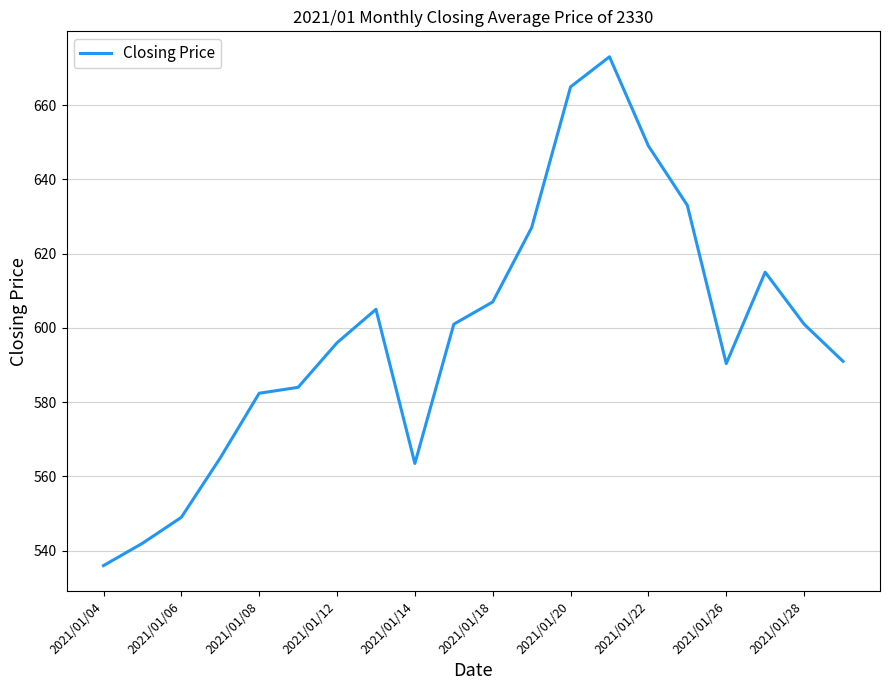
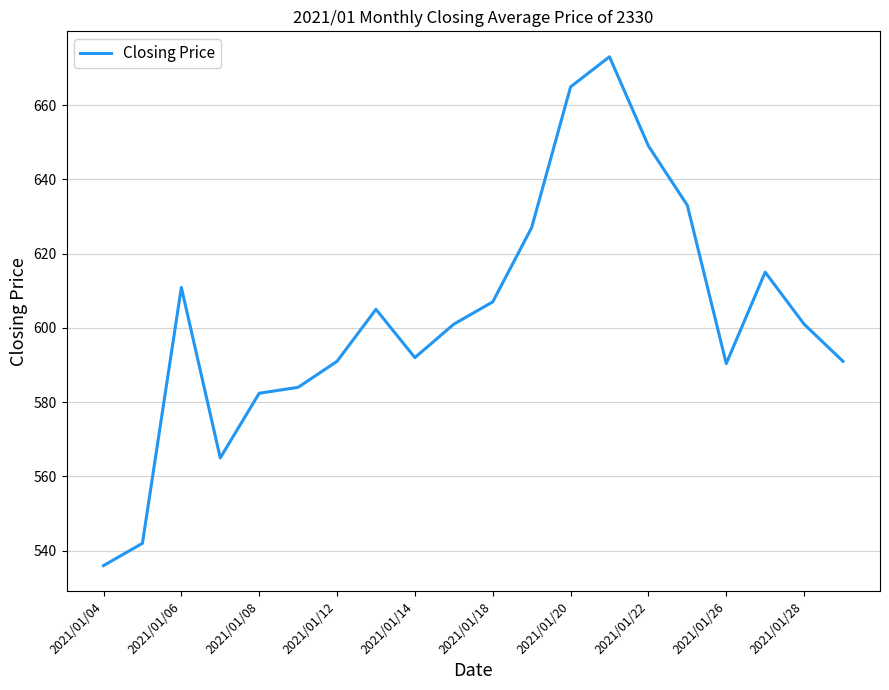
  {
    "2021/01/04": 536,
-   "2021/01/06": 549,
+   "2021/01/06": 611,
    "2021/01/08": 582,
-   "2021/01/12": 596,
-   "2021/01/14": 564,
+   "2021/01/12": 591,
+   "2021/01/14": 592,
    "2021/01/18": 607,
    "2021/01/20": 665,
    "2021/01/22": 649,
    "2021/01/26": 590,
    "2021/01/28": 601
  }
